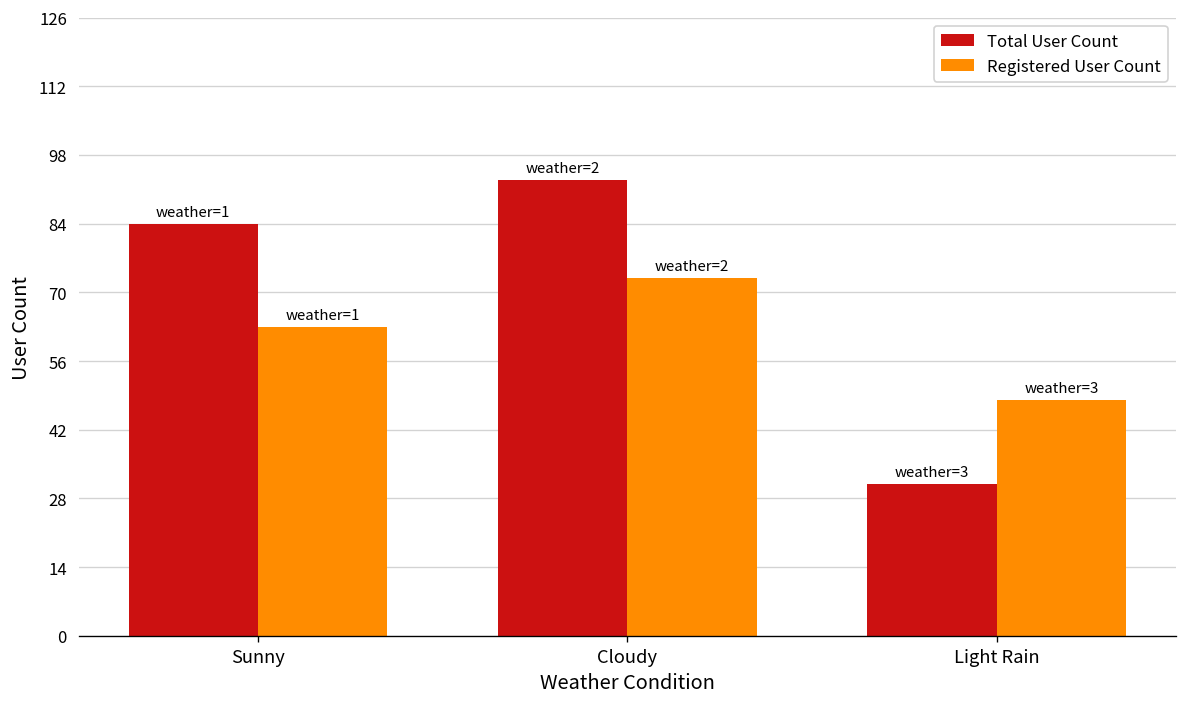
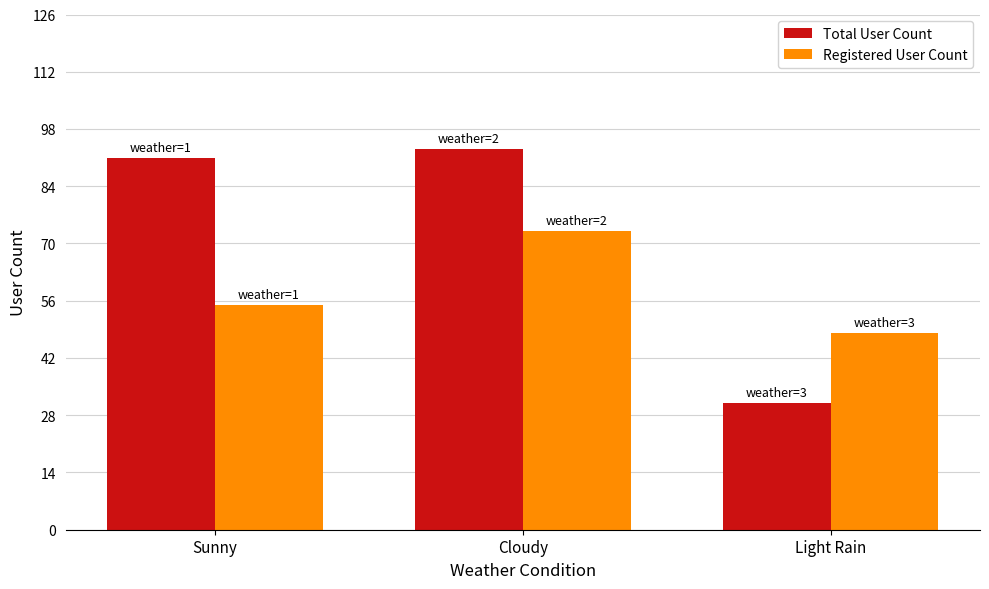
  {
    "Total User Count": {
-     "Sunny": 84
+     "Sunny": 91
    },
    "Registered User Count": {
-     "Sunny": 63
+     "Sunny": 55
    }
  }
